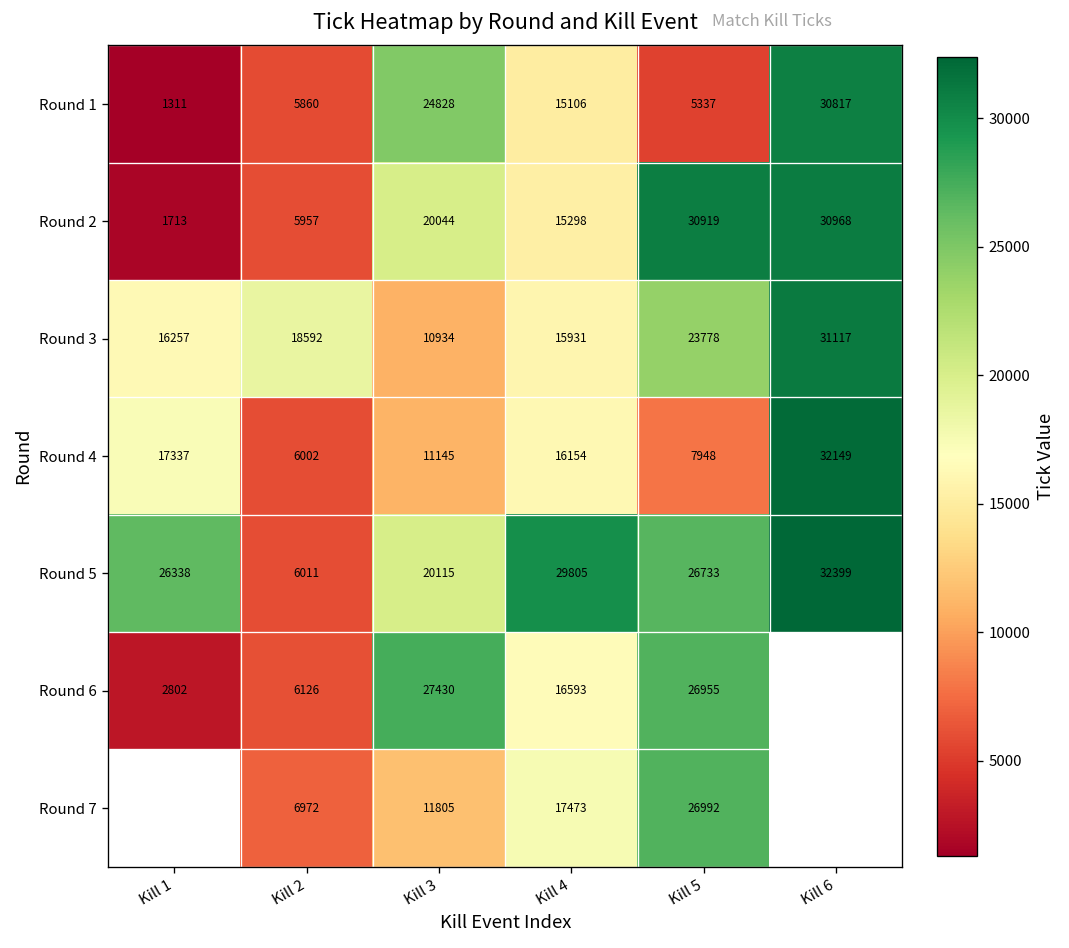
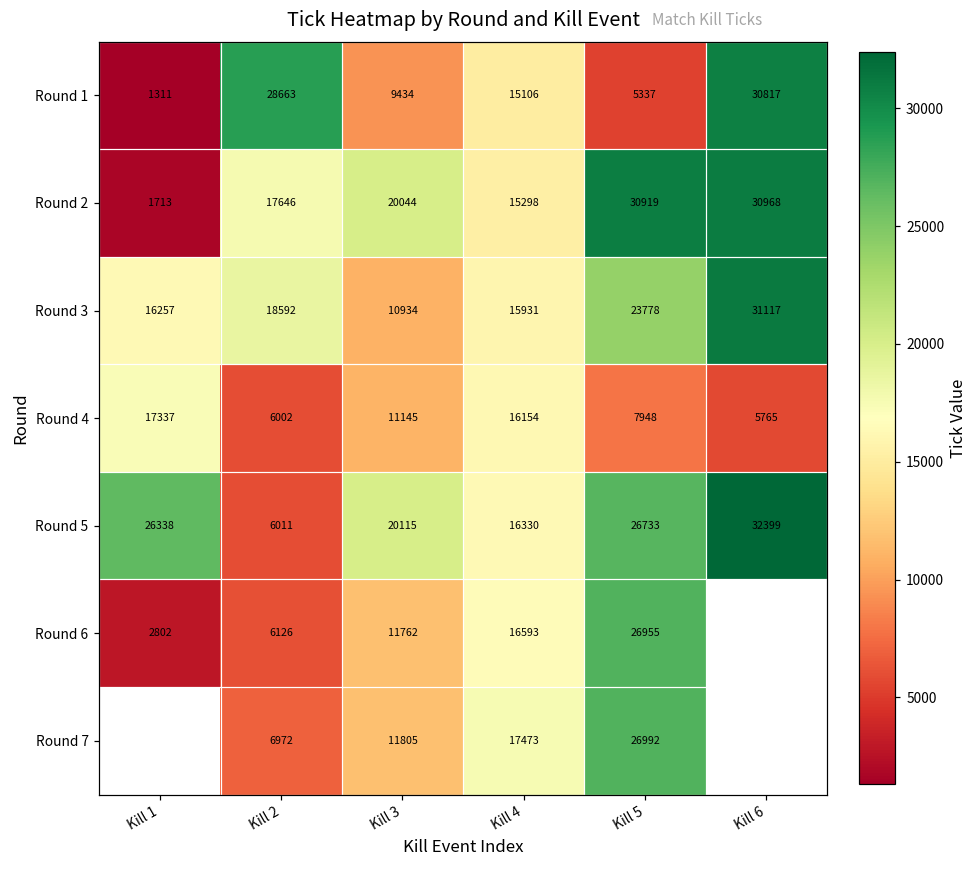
  {
    "Round 1": {
      "Kill 1": 1311,
-     "Kill 2": 5860,
-     "Kill 3": 24828,
+     "Kill 2": 28663,
+     "Kill 3": 9434,
      "Kill 4": 15106,
      "Kill 5": 5337,
      "Kill 6": 30817
    },
    "Round 2": {
      "Kill 1": 1713,
-     "Kill 2": 5957,
+     "Kill 2": 17646,
      "Kill 3": 20044,
      "Kill 4": 15298,
      "Kill 5": 30919,
      "Kill 6": 30968
    },
    "Round 3": {
      "Kill 1": 16257,
      "Kill 2": 18592,
      "Kill 3": 10934,
      "Kill 4": 15931,
      "Kill 5": 23778,
      "Kill 6": 31117
    },
    "Round 4": {
      "Kill 1": 17337,
      "Kill 2": 6002,
      "Kill 3": 11145,
      "Kill 4": 16154,
      "Kill 5": 7948,
-     "Kill 6": 32149
+     "Kill 6": 5765
    },
    "Round 5": {
      "Kill 1": 26338,
      "Kill 2": 6011,
      "Kill 3": 20115,
-     "Kill 4": 29805,
+     "Kill 4": 16330,
      "Kill 5": 26733,
      "Kill 6": 32399
    },
    "Round 6": {
      "Kill 1": 2802,
      "Kill 2": 6126,
-     "Kill 3": 27430,
+     "Kill 3": 11762,
      "Kill 4": 16593,
      "Kill 5": 26955
    },
    "Round 7": {
      "Kill 2": 6972,
      "Kill 3": 11805,
      "Kill 4": 17473,
      "Kill 5": 26992
    }
  }
